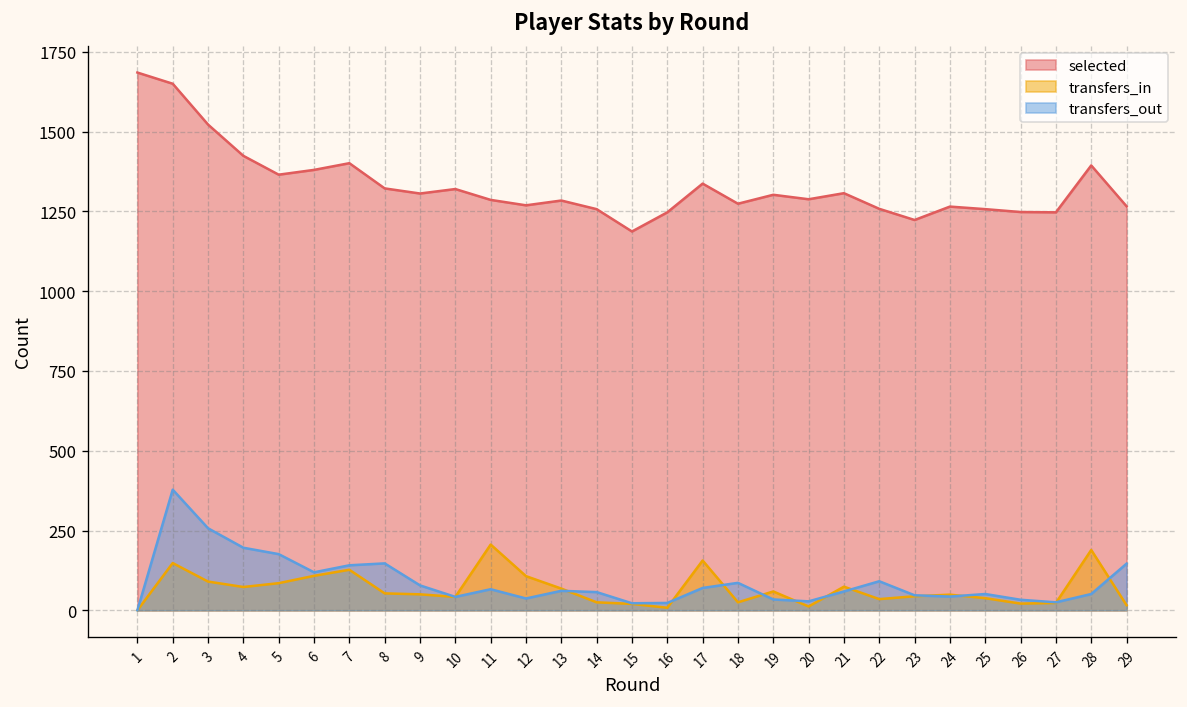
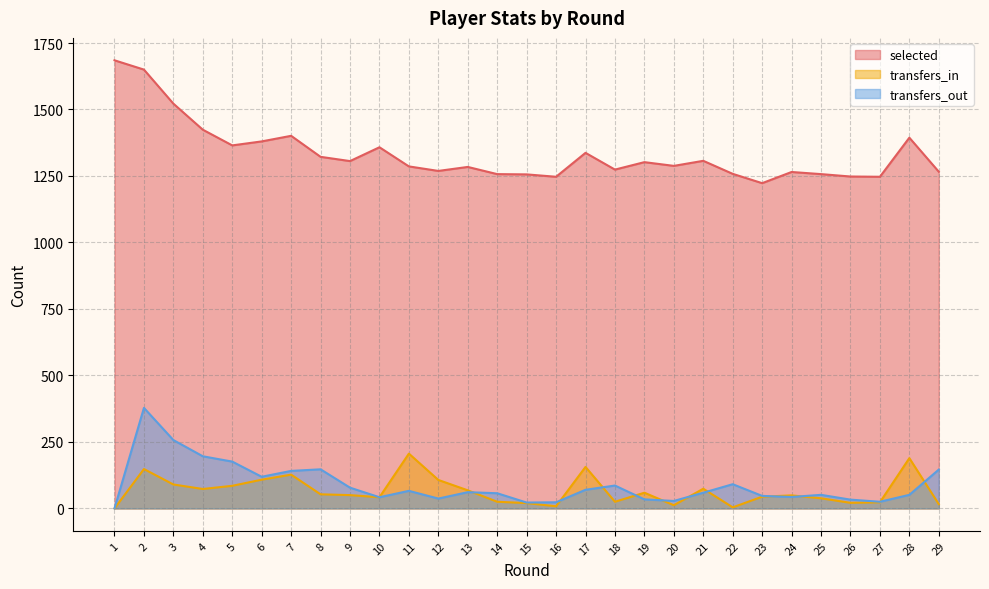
  {
    "selected": {
      "1": 1690,
      "2": 1650,
      "3": 1520,
      "4": 1420,
      "5": 1370,
      "6": 1380,
      "7": 1400,
      "8": 1320,
      "9": 1310,
-     "10": 1320,
+     "10": 1360,
      "11": 1290,
      "12": 1270,
      "13": 1280,
      "14": 1260,
-     "15": 1190,
+     "15": 1260,
      "16": 1250,
      "17": 1340,
      "18": 1270,
      "19": 1300,
      "20": 1290,
      "21": 1310,
      "22": 1260,
      "23": 1220,
      "24": 1270,
      "25": 1260,
      "26": 1250,
      "27": 1250,
      "28": 1390,
      "29": 1270
    },
    "transfers_in": {
      "2": 150,
      "3": 90,
      "4": 70,
      "5": 90,
      "6": 110,
      "7": 130,
      "8": 50,
      "9": 50,
      "11": 210,
      "12": 110,
      "14": 30,
      "16": 10,
      "17": 160,
      "18": 30,
      "19": 60,
      "20": 10,
      "21": 70,
-     "22": 40,
+     "22": 0,
      "25": 40,
      "26": 20,
      "28": 190,
      "29": 20
    },
    "transfers_out": {
      "2": 380,
      "3": 260,
      "4": 200,
      "5": 180,
      "6": 120,
      "7": 140,
      "8": 150,
      "9": 80,
      "11": 70,
      "12": 40,
      "14": 60,
      "16": 20,
      "17": 70,
      "18": 90,
      "19": 30,
      "20": 30,
      "21": 60,
      "22": 90,
      "25": 50,
      "26": 30,
      "28": 50,
      "29": 150
    }
  }
